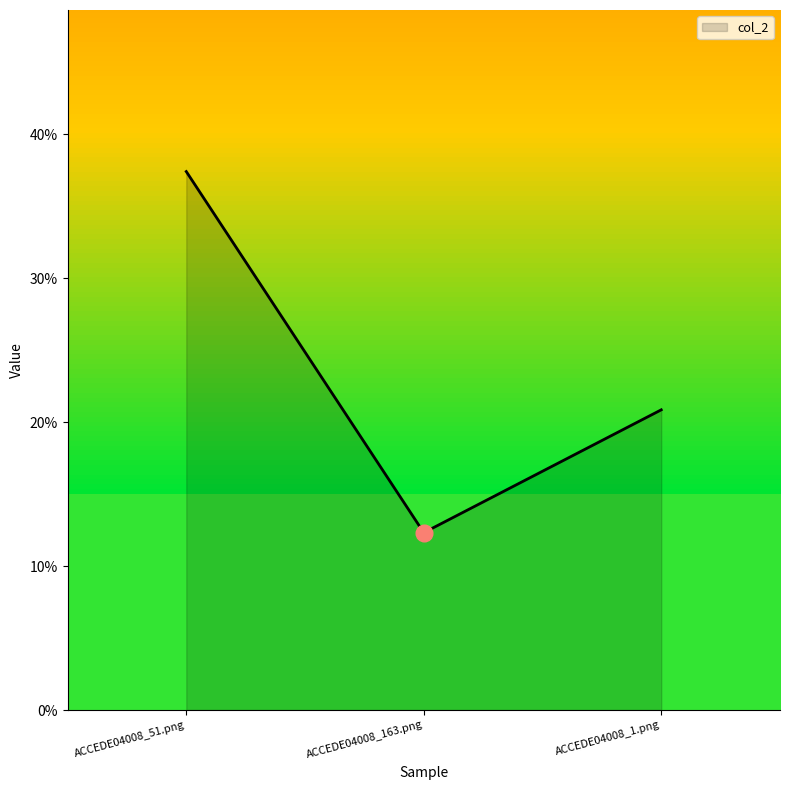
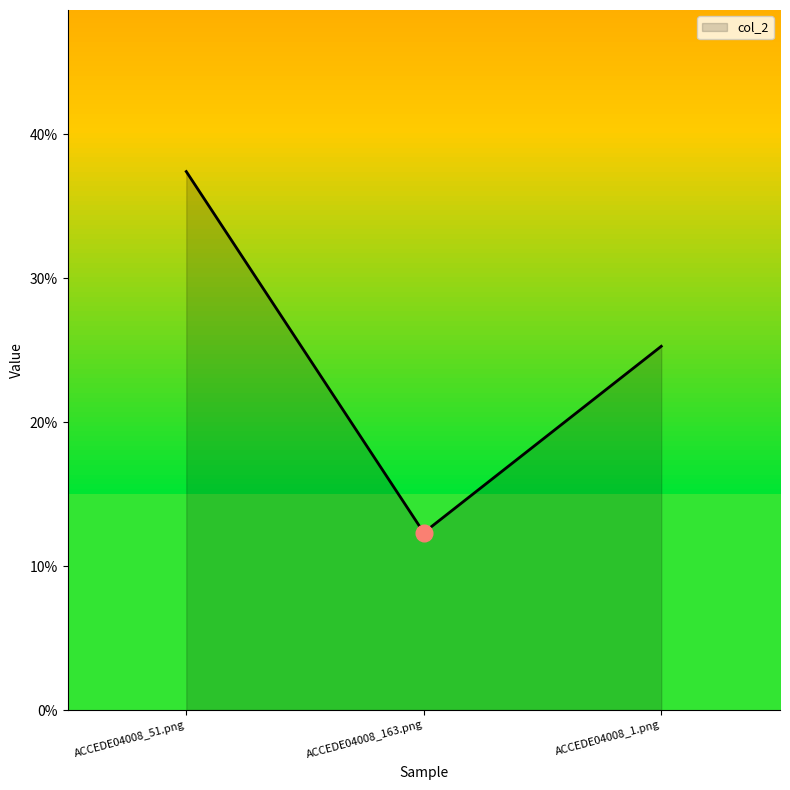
  {
    "col_2": {
      "ACCEDE04008_51.png": "37.4%",
-     "ACCEDE04008_1.png": "20.8%"
+     "ACCEDE04008_1.png": "25.3%"
    }
  }
